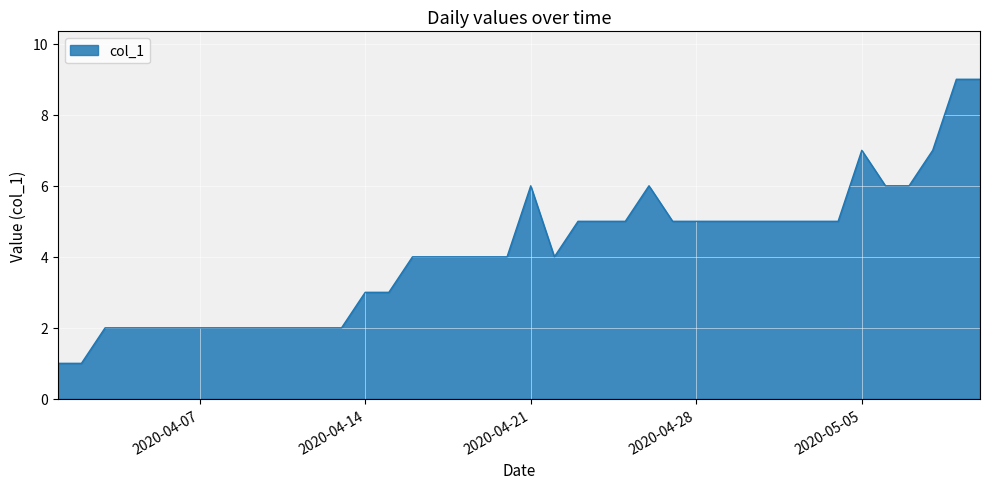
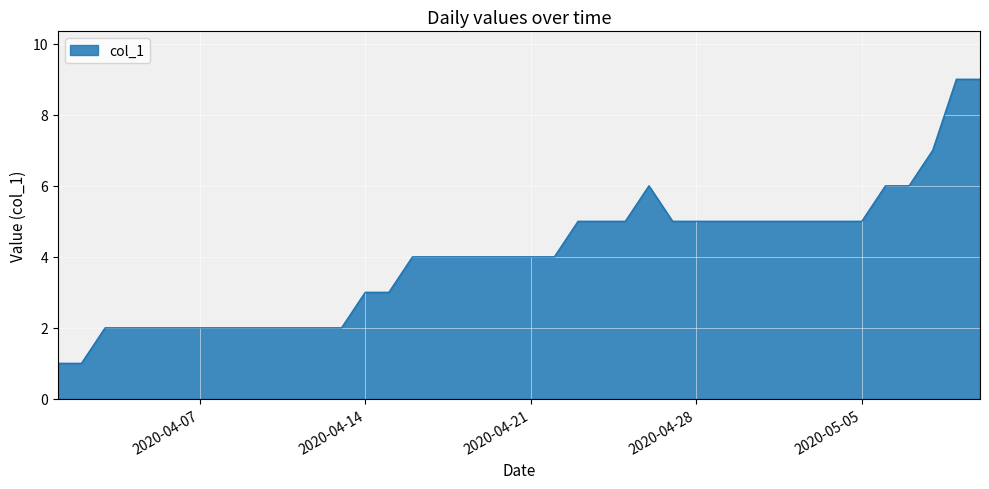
  {
    "2020-04-07": 2,
    "2020-04-14": 3,
-   "2020-04-21": 6,
+   "2020-04-21": 4,
    "2020-04-28": 5,
-   "2020-05-05": 7
+   "2020-05-05": 5
  }
